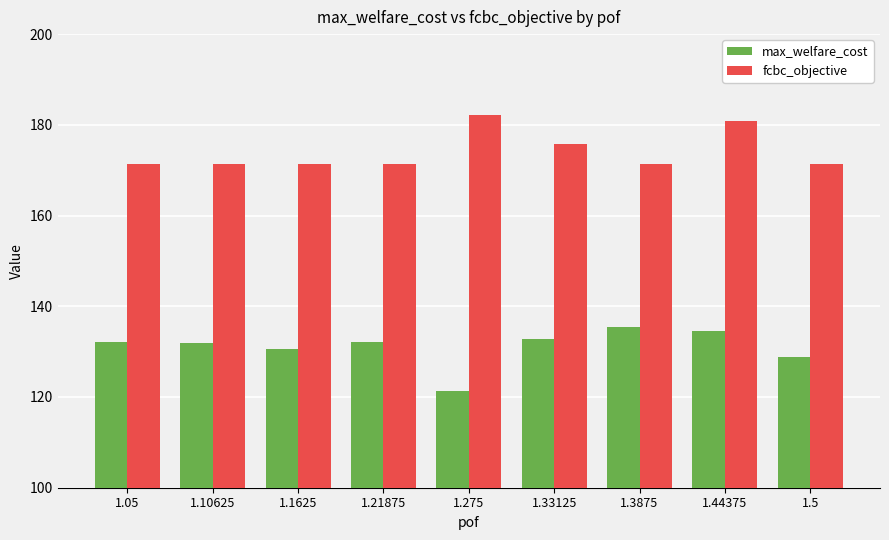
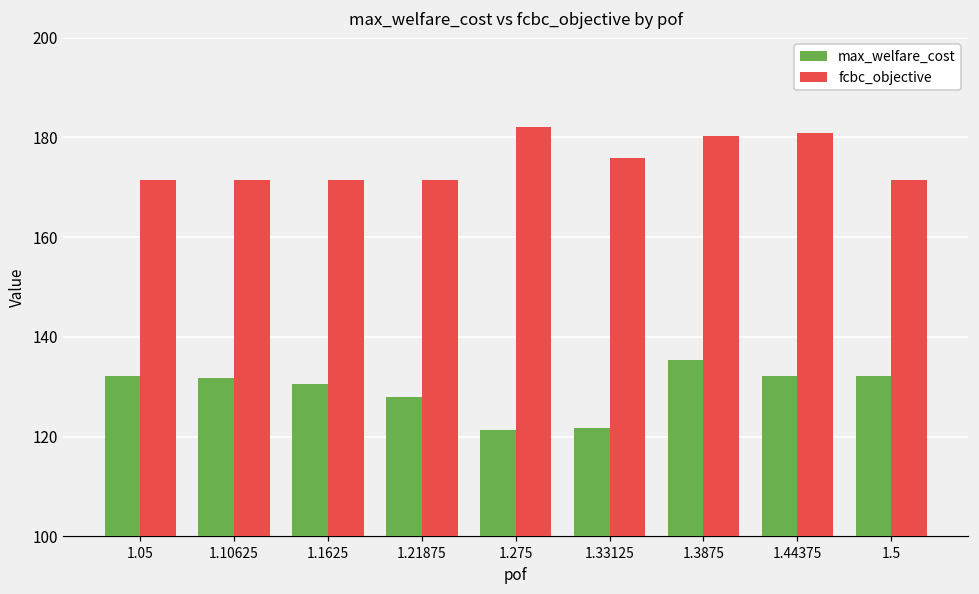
  {
    "max_welfare_cost": {
      "1.05": 132,
      "1.10625": 132,
      "1.1625": 131,
-     "1.21875": 132,
+     "1.21875": 128,
      "1.275": 121,
-     "1.33125": 133,
+     "1.33125": 122,
      "1.3875": 135,
-     "1.44375": 135,
-     "1.5": 129
+     "1.44375": 132,
+     "1.5": 132
    },
    "fcbc_objective": {
      "1.05": 171,
      "1.10625": 171,
      "1.1625": 171,
      "1.21875": 171,
      "1.275": 182,
      "1.33125": 176,
-     "1.3875": 171,
+     "1.3875": 180,
      "1.44375": 181,
      "1.5": 171
    }
  }
